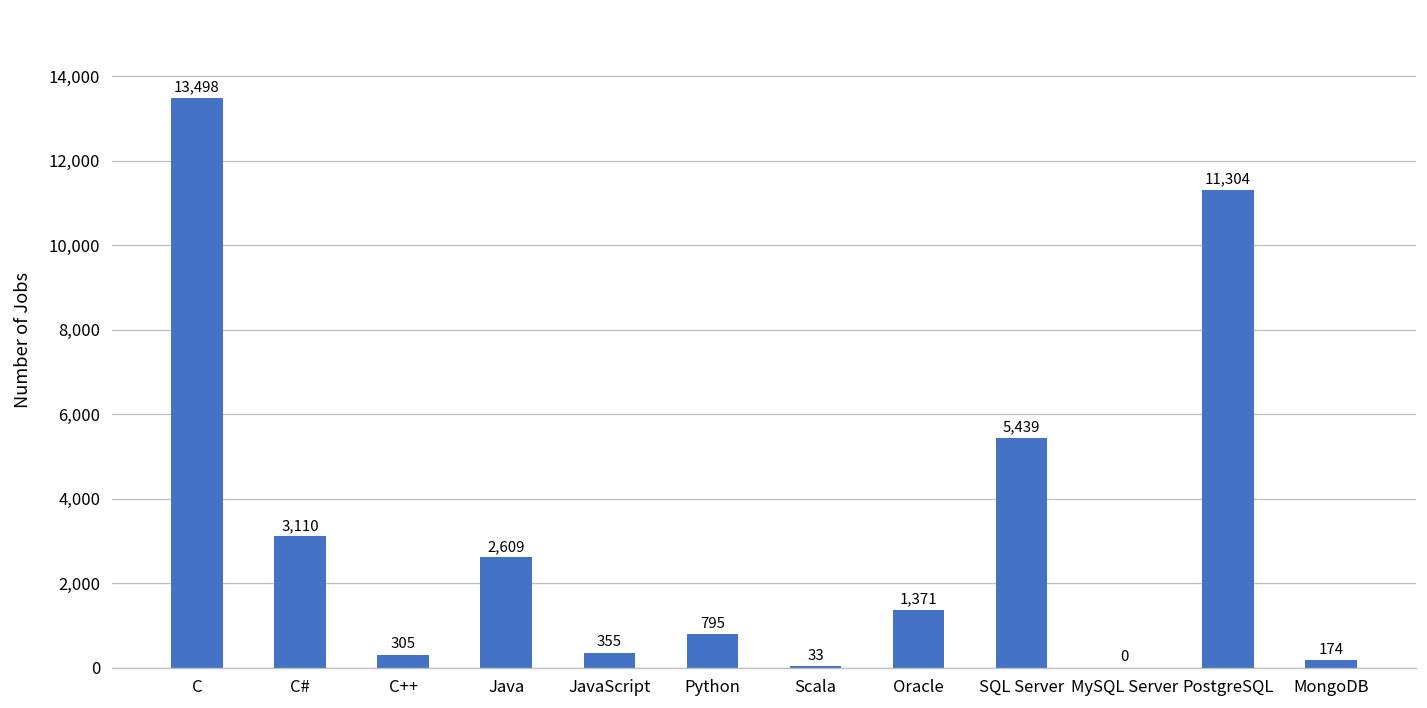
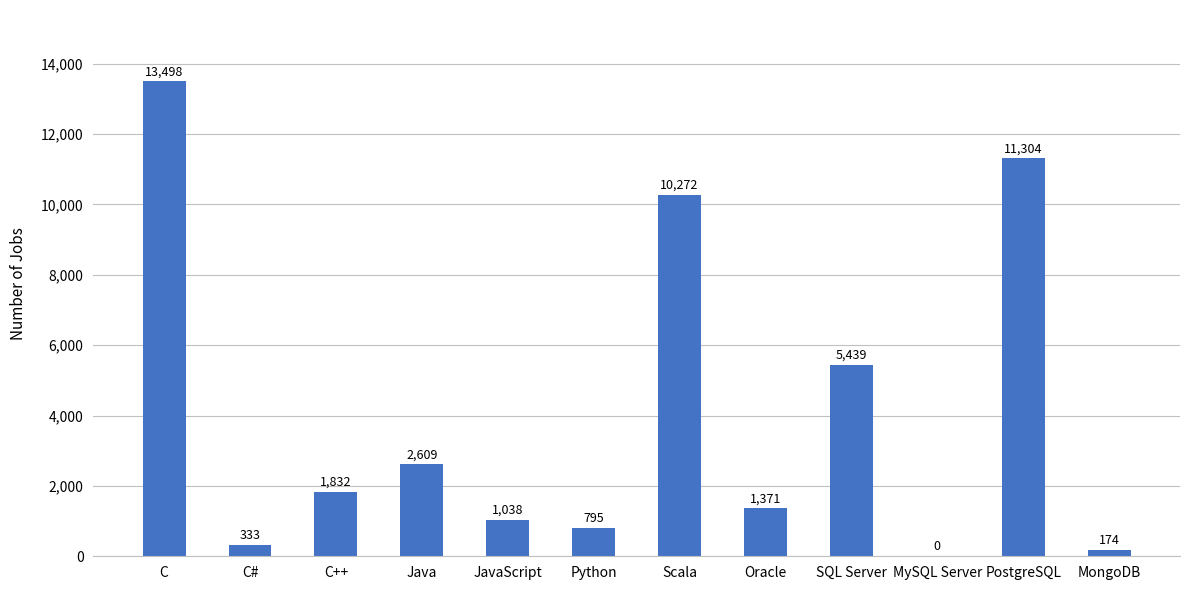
  {
    "C": "13,498",
-   "C#": "3,110",
-   "C++": "305",
+   "C#": "333",
+   "C++": "1,832",
    "Java": "2,609",
-   "JavaScript": "355",
+   "JavaScript": "1,038",
    "Python": "795",
-   "Scala": "33",
+   "Scala": "10,272",
    "Oracle": "1,371",
    "SQL Server": "5,439",
    "MySQL Server": "0",
    "PostgreSQL": "11,304",
    "MongoDB": "174"
  }
